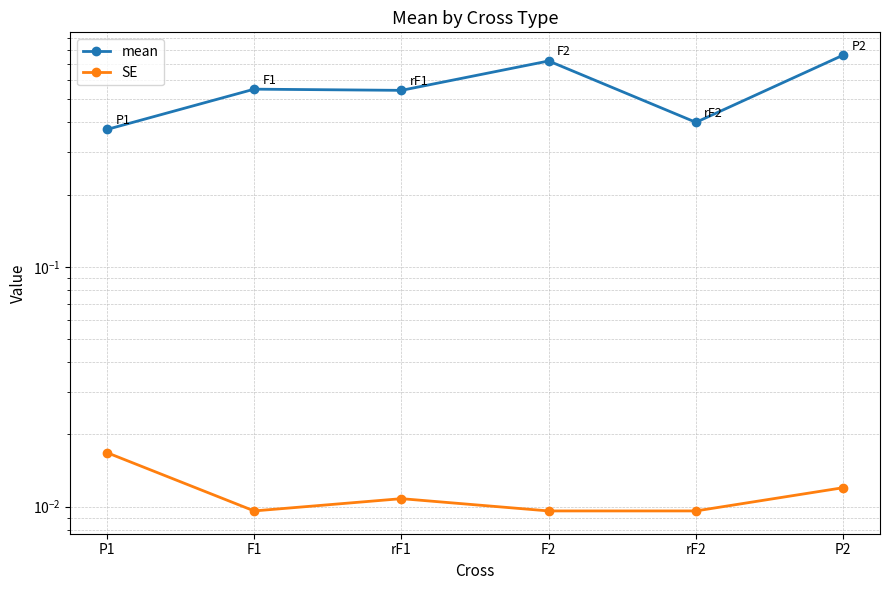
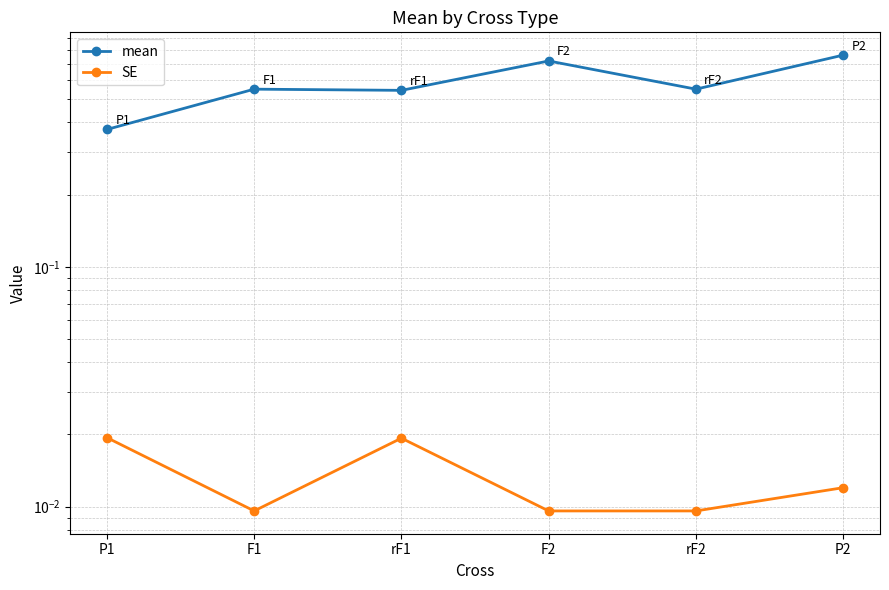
  {
    "mean": {
      "P1": 0.37,
      "F1": 0.55,
      "rF1": 0.54,
      "F2": 0.72,
-     "rF2": 0.40,
+     "rF2": 0.55,
      "P2": 0.76
    },
    "SE": {
-     "P1": 0.017,
+     "P1": 0.019,
      "F1": 0.0096,
-     "rF1": 0.011,
+     "rF1": 0.019,
      "F2": 0.0096,
      "rF2": 0.0096,
      "P2": 0.012
    }
  }
